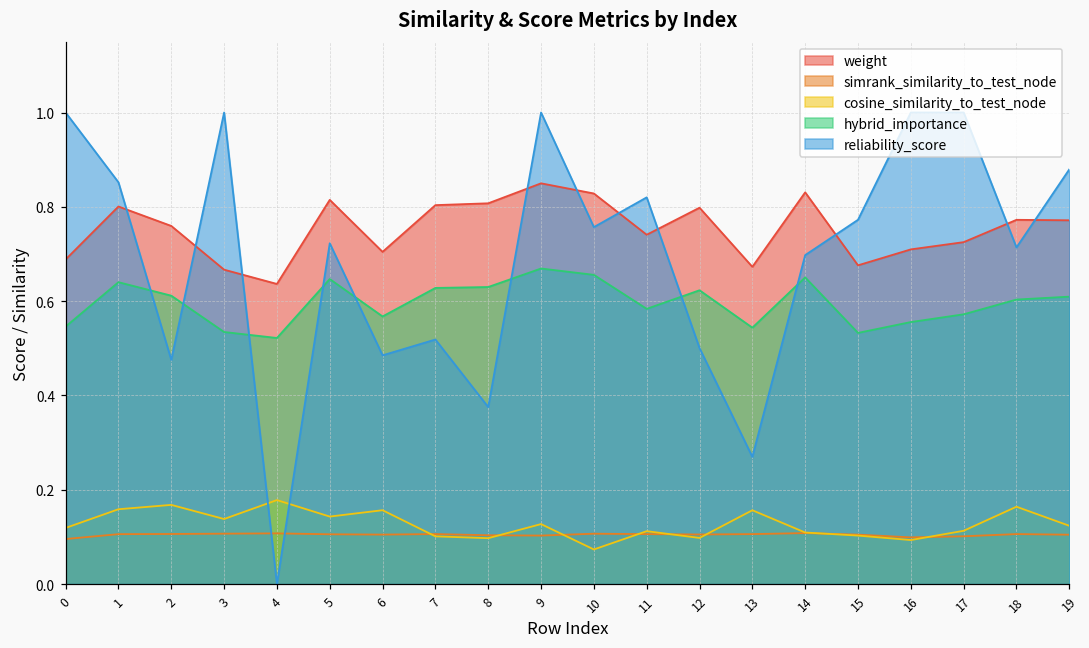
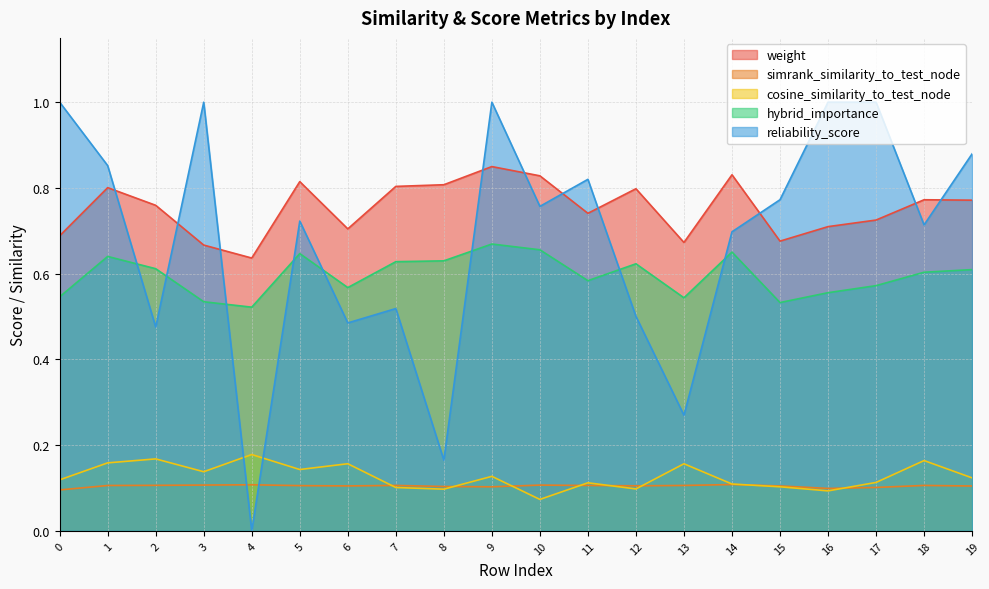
  {
    "cosine_similarity_to_test_node": {
      "0": 0.12,
      "1": 0.16,
      "2": 0.17,
      "3": 0.14,
      "4": 0.18,
      "5": 0.14,
      "6": 0.16,
      "8": 0.10,
      "9": 0.13,
      "10": 0.07,
      "11": 0.11,
      "12": 0.10,
      "13": 0.16,
      "17": 0.11,
      "18": 0.16,
      "19": 0.12
    },
    "hybrid_importance": {
      "0": 0.55,
      "1": 0.64,
      "2": 0.61,
      "3": 0.53,
      "4": 0.52,
      "5": 0.65,
      "6": 0.57,
      "7": 0.63,
      "8": 0.63,
      "9": 0.67,
      "10": 0.66,
      "11": 0.58,
      "12": 0.62,
      "13": 0.54,
      "14": 0.65,
      "15": 0.53,
      "16": 0.56,
      "17": 0.57,
      "18": 0.60,
      "19": 0.61
    },
    "reliability_score": {
      "0": 1.00,
      "1": 0.85,
      "2": 0.48,
      "3": 1.00,
      "4": 0.00,
      "5": 0.72,
      "6": 0.49,
      "7": 0.52,
-     "8": 0.38,
+     "8": 0.16,
      "9": 1.00,
      "10": 0.76,
      "11": 0.82,
      "12": 0.50,
      "13": 0.27,
      "14": 0.70,
      "15": 0.77,
      "18": 0.71,
      "19": 0.88
    }
  }
